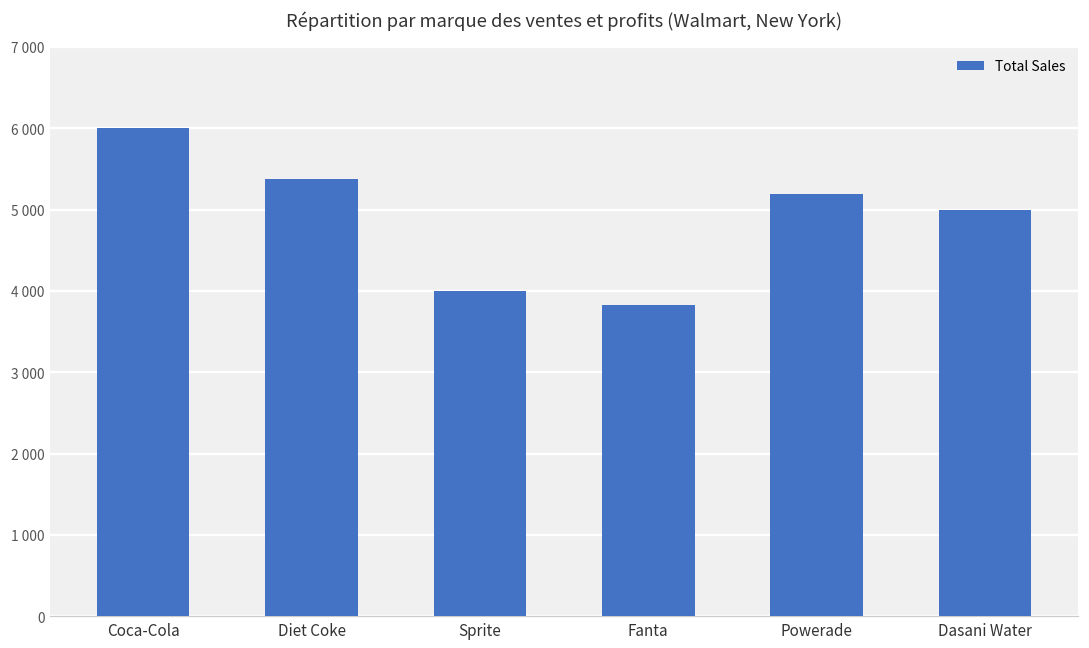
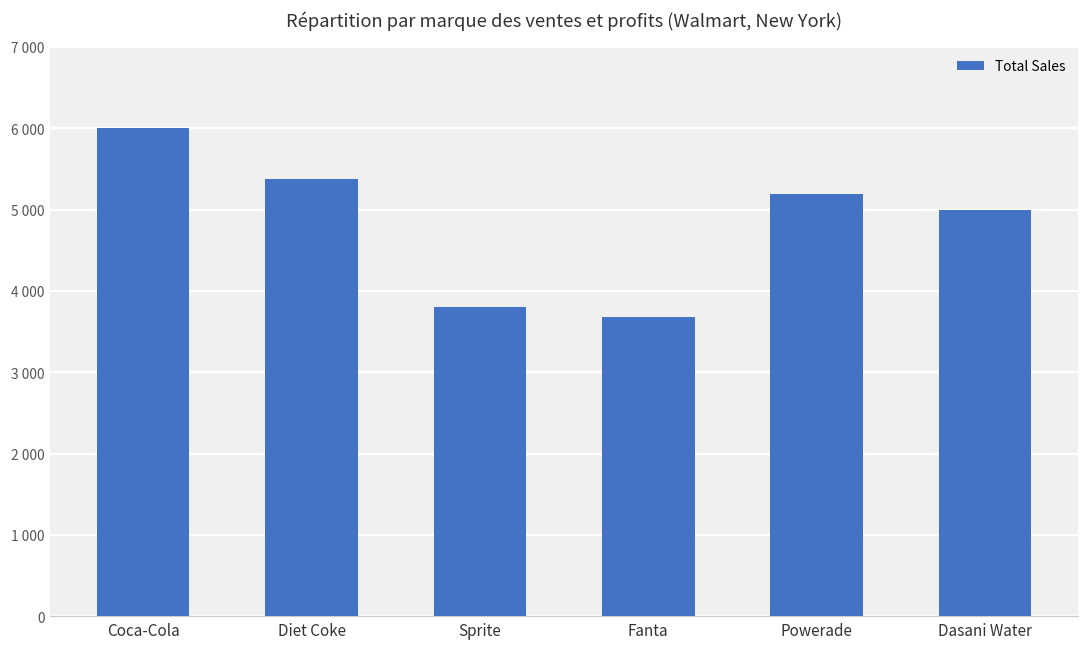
  {
    "Coca-Cola": 6000,
    "Diet Coke": 5400,
-   "Sprite": 4000,
-   "Fanta": 3800,
+   "Sprite": 3800,
+   "Fanta": 3700,
    "Powerade": 5200,
    "Dasani Water": 5000
  }
